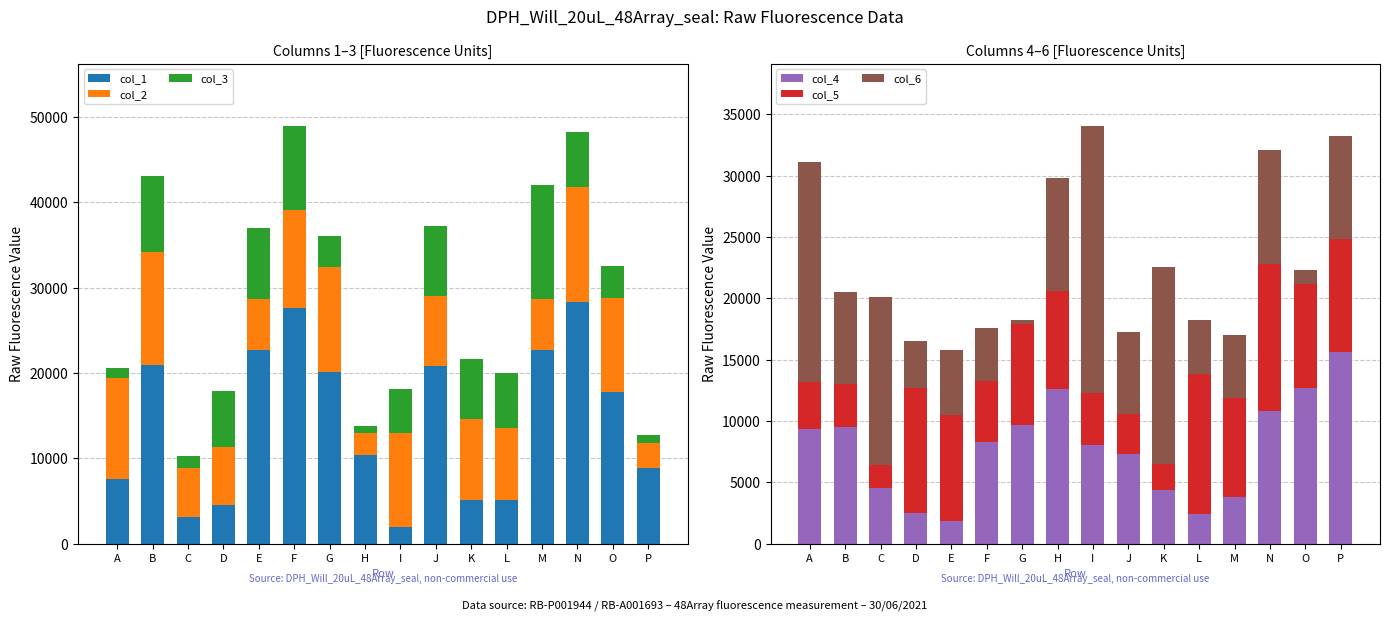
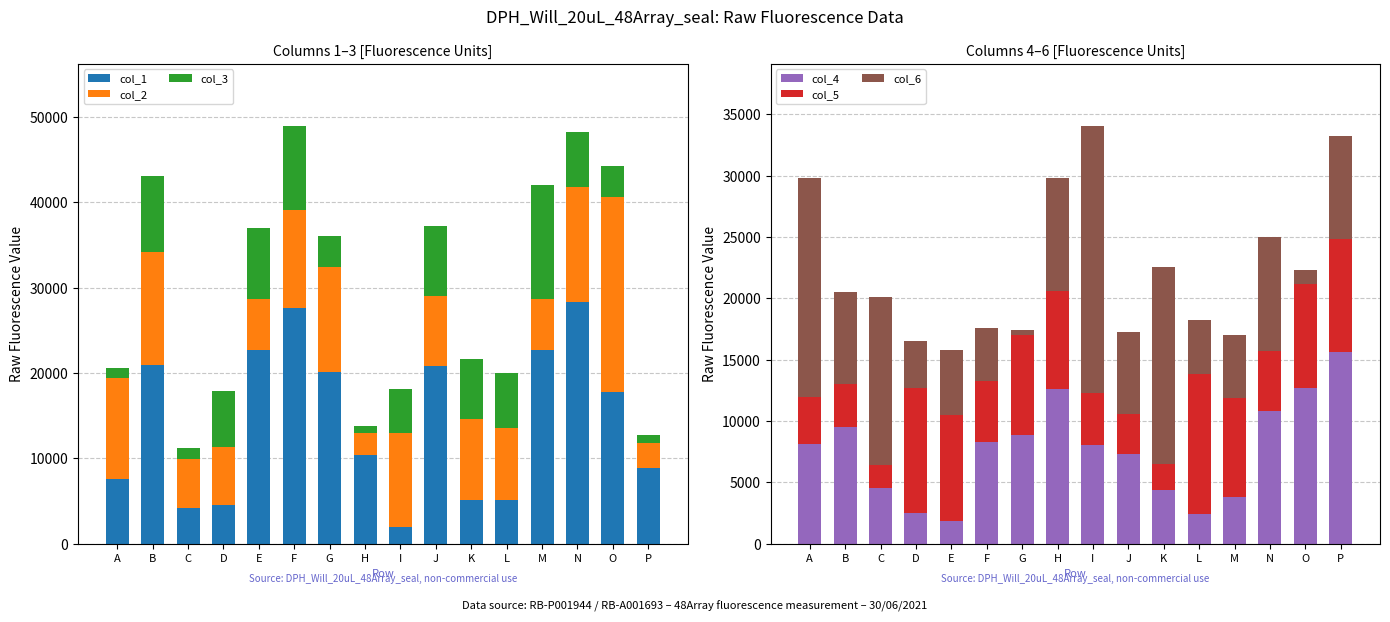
  {
    "Columns 1–3 [Fluorescence Units]": {
      "col_1": {
        "A": 8000,
        "B": 21000,
-       "C": 3000,
+       "C": 4000,
        "D": 5000,
        "E": 23000,
        "F": 28000,
        "G": 20000,
        "H": 10000,
        "I": 2000,
        "J": 21000,
        "K": 5000,
        "L": 5000,
        "M": 23000,
        "N": 28000,
        "O": 18000,
        "P": 9000
      },
      "col_2": {
        "A": 12000,
        "B": 13000,
        "C": 6000,
        "D": 7000,
        "E": 6000,
        "F": 11000,
        "G": 12000,
        "H": 3000,
        "I": 11000,
        "J": 8000,
        "K": 10000,
        "L": 8000,
        "M": 6000,
        "N": 14000,
-       "O": 11000,
+       "O": 23000,
        "P": 3000
      },
      "col_3": {
        "A": 1000,
        "B": 9000,
        "C": 1000,
        "D": 6000,
        "E": 8000,
        "F": 10000,
        "G": 4000,
        "H": 1000,
        "I": 5000,
        "J": 8000,
        "K": 7000,
        "L": 6000,
        "M": 13000,
        "N": 6000,
        "O": 4000,
        "P": 1000
      }
    },
    "Columns 4–6 [Fluorescence Units]": {
      "col_4": {
-       "A": 9400,
+       "A": 8100,
        "B": 9500,
        "C": 4500,
        "D": 2500,
        "E": 1900,
        "F": 8300,
-       "G": 9700,
+       "G": 8800,
        "H": 12600,
        "I": 8000,
        "J": 7300,
        "K": 4400,
        "L": 2400,
        "M": 3800,
        "N": 10800,
        "O": 12700,
        "P": 15600
      },
      "col_5": {
        "A": 3800,
        "B": 3500,
        "C": 1800,
        "D": 10200,
        "E": 8600,
        "F": 4900,
        "G": 8200,
        "H": 8000,
        "I": 4300,
        "J": 3300,
        "K": 2100,
        "L": 11400,
        "M": 8100,
-       "N": 12000,
+       "N": 4900,
        "O": 8500,
        "P": 9300
      },
      "col_6": {
        "A": 17900,
        "B": 7500,
        "C": 13700,
        "D": 3800,
        "E": 5400,
        "F": 4400,
        "G": 300,
        "H": 9200,
        "I": 21700,
        "J": 6800,
        "K": 16100,
        "L": 4400,
        "M": 5100,
        "N": 9300,
        "O": 1100,
        "P": 8400
      }
    }
  }
